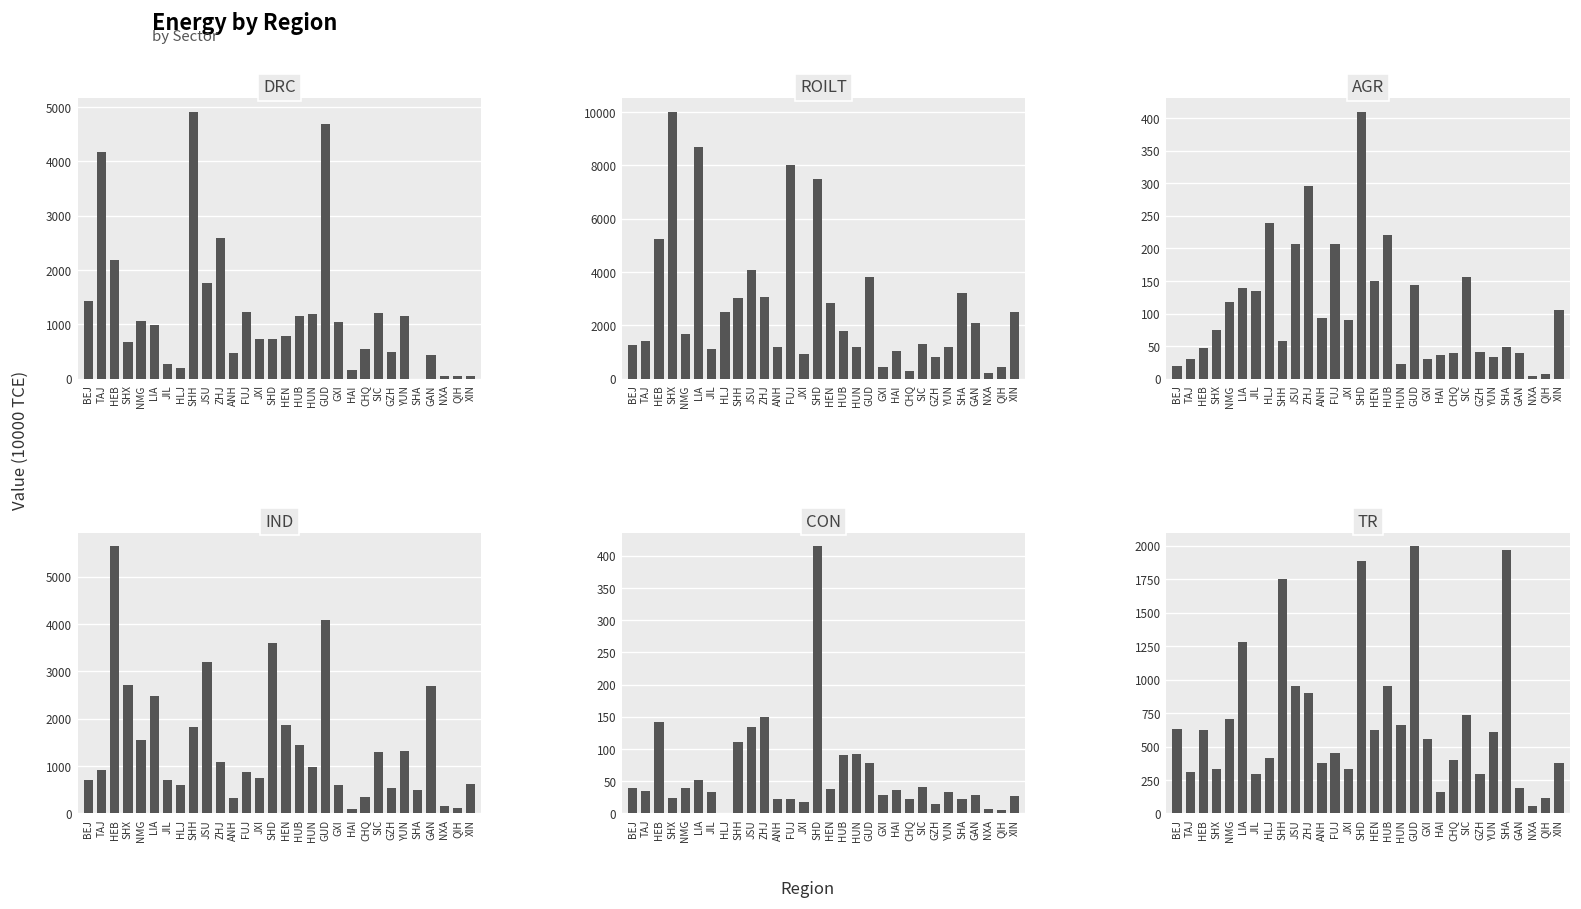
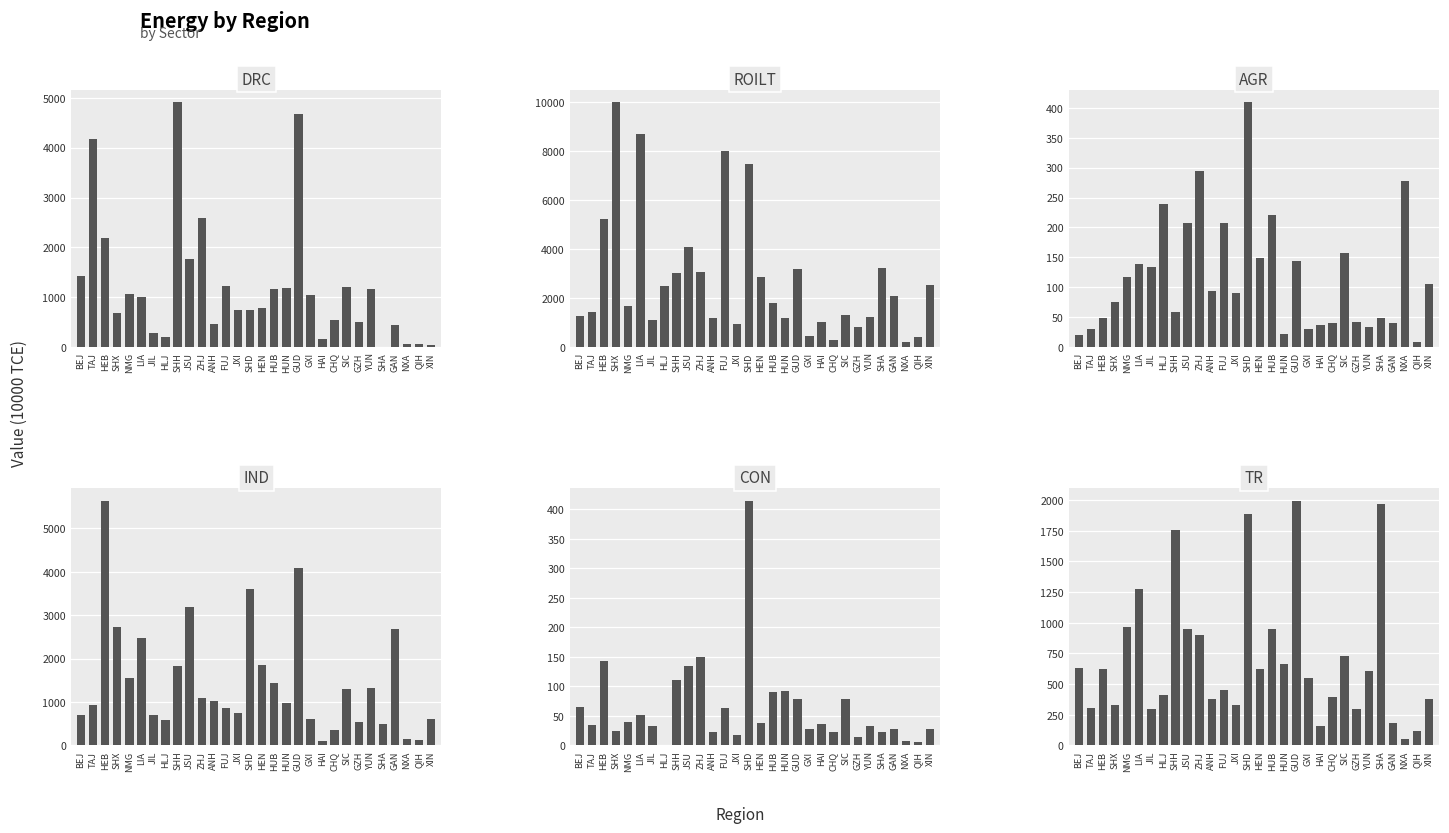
  {
    "DRC": {
      "BEJ": 1400,
      "TAJ": 4200,
      "HEB": 2200,
      "SHX": 700,
      "NMG": 1100,
      "LIA": 1000,
      "JIL": 300,
      "HLJ": 200,
      "SHH": 4900,
      "JSU": 1800,
      "ZHJ": 2600,
      "ANH": 500,
      "FUJ": 1200,
      "JXI": 700,
      "SHD": 700,
      "HEN": 800,
      "HUB": 1200,
      "HUN": 1200,
      "GUD": 4700,
      "GXI": 1000,
      "HAI": 200,
      "CHQ": 500,
      "SIC": 1200,
      "GZH": 500,
      "YUN": 1200,
      "GAN": 400,
      "NXA": 100
    },
    "ROILT": {
      "BEJ": 1300,
      "TAJ": 1400,
      "HEB": 5200,
      "SHX": 10000,
      "NMG": 1700,
      "LIA": 8700,
      "JIL": 1100,
      "HLJ": 2500,
      "SHH": 3000,
      "JSU": 4100,
      "ZHJ": 3100,
      "ANH": 1200,
      "FUJ": 8000,
      "JXI": 900,
      "SHD": 7500,
      "HEN": 2900,
      "HUB": 1800,
      "HUN": 1200,
-     "GUD": 3800,
+     "GUD": 3200,
      "GXI": 500,
      "HAI": 1000,
      "CHQ": 300,
      "SIC": 1300,
      "GZH": 800,
      "YUN": 1200,
      "SHA": 3200,
      "GAN": 2100,
      "NXA": 200,
      "QIH": 400,
      "XIN": 2500
    },
    "AGR": {
      "BEJ": 20,
      "TAJ": 30,
      "HEB": 50,
      "SHX": 80,
      "NMG": 120,
      "LIA": 140,
      "JIL": 130,
      "HLJ": 240,
      "SHH": 60,
      "JSU": 210,
      "ZHJ": 300,
      "ANH": 90,
      "FUJ": 210,
      "JXI": 90,
      "SHD": 410,
      "HEN": 150,
      "HUB": 220,
      "HUN": 20,
      "GUD": 140,
      "GXI": 30,
      "HAI": 40,
      "CHQ": 40,
      "SIC": 160,
      "GZH": 40,
      "YUN": 30,
      "SHA": 50,
      "GAN": 40,
-     "NXA": 0,
+     "NXA": 280,
      "QIH": 10,
      "XIN": 110
    },
    "IND": {
      "BEJ": 700,
      "TAJ": 900,
      "HEB": 5600,
      "SHX": 2700,
      "NMG": 1600,
      "LIA": 2500,
      "JIL": 700,
      "HLJ": 600,
      "SHH": 1800,
      "JSU": 3200,
      "ZHJ": 1100,
-     "ANH": 300,
+     "ANH": 1000,
      "FUJ": 900,
      "JXI": 700,
      "SHD": 3600,
      "HEN": 1900,
      "HUB": 1400,
      "HUN": 1000,
      "GUD": 4100,
      "GXI": 600,
      "HAI": 100,
      "CHQ": 400,
      "SIC": 1300,
      "GZH": 500,
      "YUN": 1300,
      "SHA": 500,
      "GAN": 2700,
      "NXA": 100,
      "QIH": 100,
      "XIN": 600
    },
    "CON": {
-     "BEJ": 40,
+     "BEJ": 60,
      "TAJ": 30,
      "HEB": 140,
      "SHX": 20,
      "NMG": 40,
      "LIA": 50,
      "JIL": 30,
      "HLJ": 0,
      "SHH": 110,
      "JSU": 130,
      "ZHJ": 150,
      "ANH": 20,
-     "FUJ": 20,
+     "FUJ": 60,
      "JXI": 20,
      "SHD": 410,
      "HEN": 40,
      "HUB": 90,
      "HUN": 90,
      "GUD": 80,
      "GXI": 30,
      "HAI": 40,
      "CHQ": 20,
-     "SIC": 40,
+     "SIC": 80,
      "GZH": 10,
      "YUN": 30,
      "SHA": 20,
      "GAN": 30,
      "NXA": 10,
      "QIH": 10,
      "XIN": 30
    },
    "TR": {
      "BEJ": 630,
      "TAJ": 310,
      "HEB": 630,
      "SHX": 330,
-     "NMG": 710,
+     "NMG": 970,
      "LIA": 1280,
      "JIL": 290,
      "HLJ": 410,
      "SHH": 1750,
      "JSU": 950,
      "ZHJ": 900,
      "ANH": 380,
      "FUJ": 450,
      "JXI": 330,
      "SHD": 1890,
      "HEN": 620,
      "HUB": 950,
      "HUN": 660,
      "GUD": 2000,
      "GXI": 550,
      "HAI": 160,
      "CHQ": 400,
      "SIC": 730,
      "GZH": 300,
      "YUN": 610,
      "SHA": 1970,
      "GAN": 190,
      "NXA": 60,
      "QIH": 120,
      "XIN": 380
    }
  }
